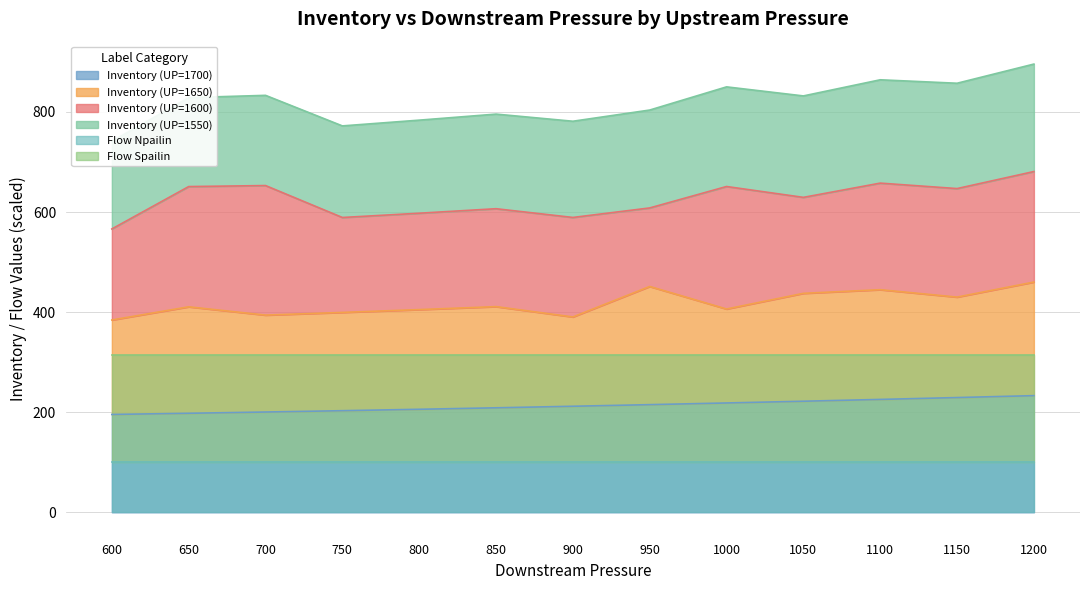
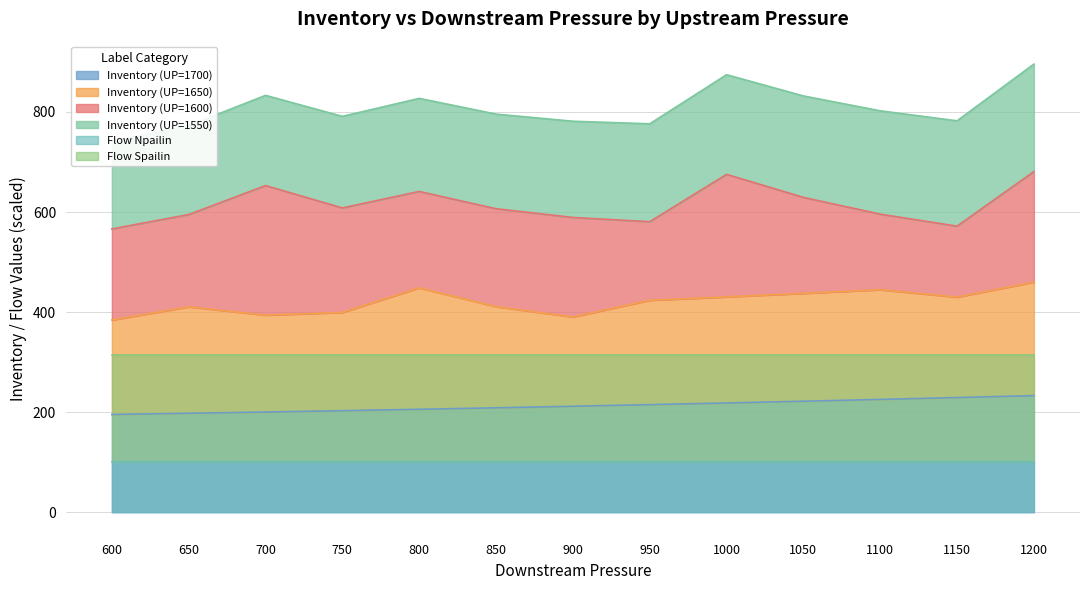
  {
    "Inventory (UP=1650)": {
      "600": 190,
      "650": 210,
      "700": 190,
      "750": 200,
-     "800": 200,
+     "800": 240,
      "850": 200,
      "900": 180,
-     "950": 240,
-     "1000": 190,
+     "950": 210,
+     "1000": 210,
      "1050": 220,
      "1100": 220,
      "1150": 200,
      "1200": 230
    },
    "Inventory (UP=1600)": {
      "600": 180,
-     "650": 240,
+     "650": 180,
      "700": 260,
-     "750": 190,
+     "750": 210,
      "800": 190,
      "850": 200,
      "900": 200,
      "950": 160,
      "1000": 240,
      "1050": 190,
-     "1100": 210,
-     "1150": 220,
+     "1100": 150,
+     "1150": 140,
      "1200": 220
    }
  }
